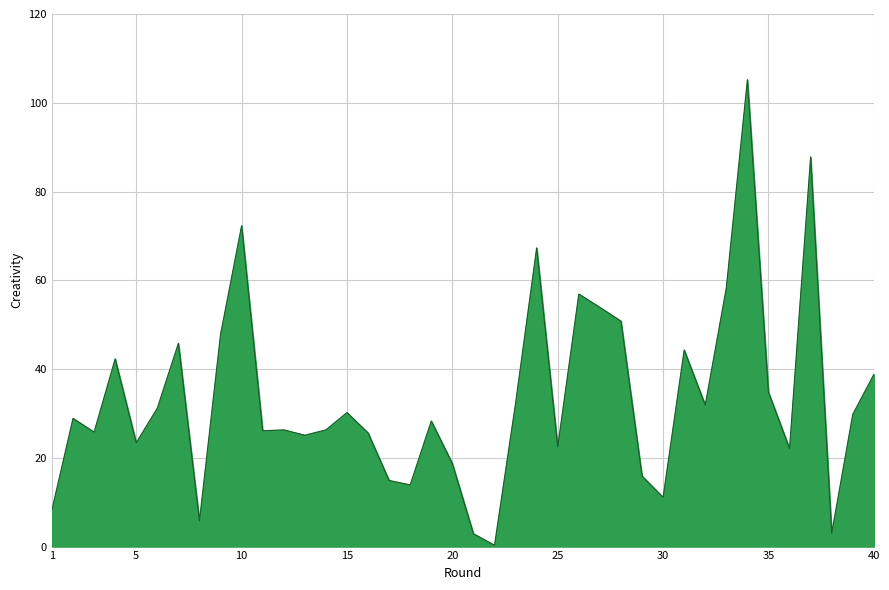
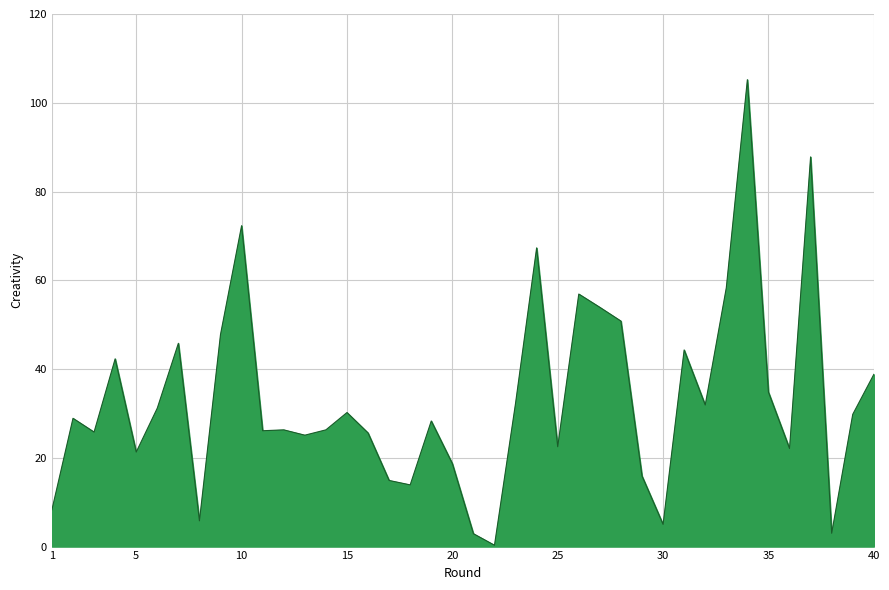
  {
    "1": 8,
-   "5": 23,
+   "5": 21,
    "10": 72,
    "15": 30,
    "20": 19,
    "25": 23,
-   "30": 11,
+   "30": 5,
    "35": 35,
    "40": 39
  }
